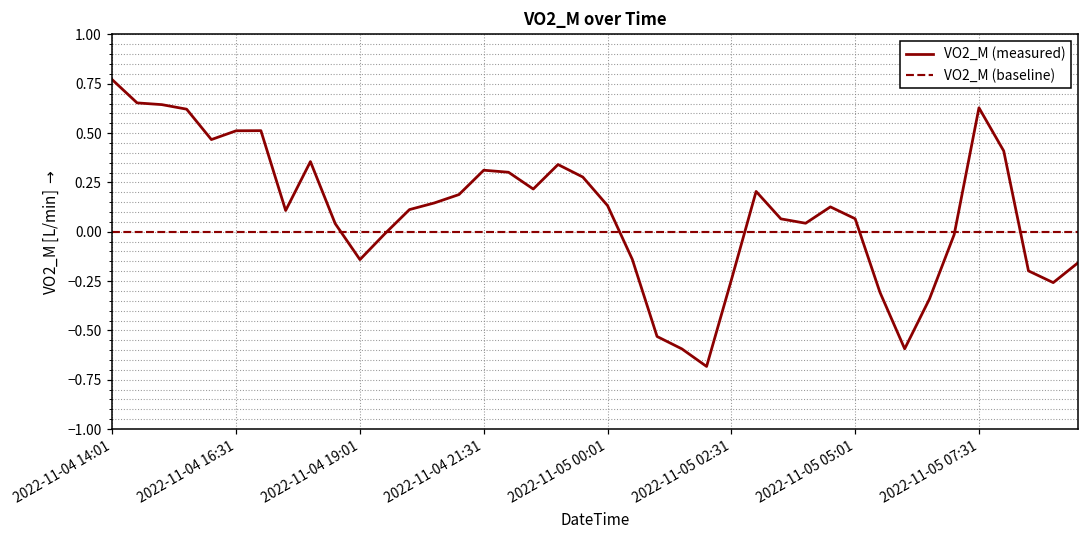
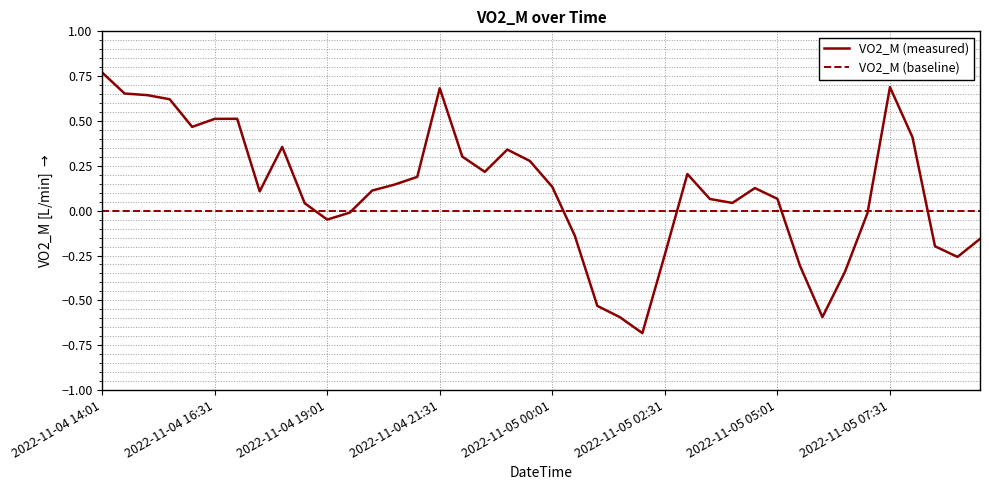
  {
    "2022-11-04 14:01": 0.77,
    "2022-11-04 16:31": 0.51,
-   "2022-11-04 19:01": -0.14,
-   "2022-11-04 21:31": 0.31,
+   "2022-11-04 19:01": -0.05,
+   "2022-11-04 21:31": 0.68,
    "2022-11-05 00:01": 0.13,
    "2022-11-05 02:31": -0.24,
    "2022-11-05 05:01": 0.07,
-   "2022-11-05 07:31": 0.63
+   "2022-11-05 07:31": 0.69
  }
